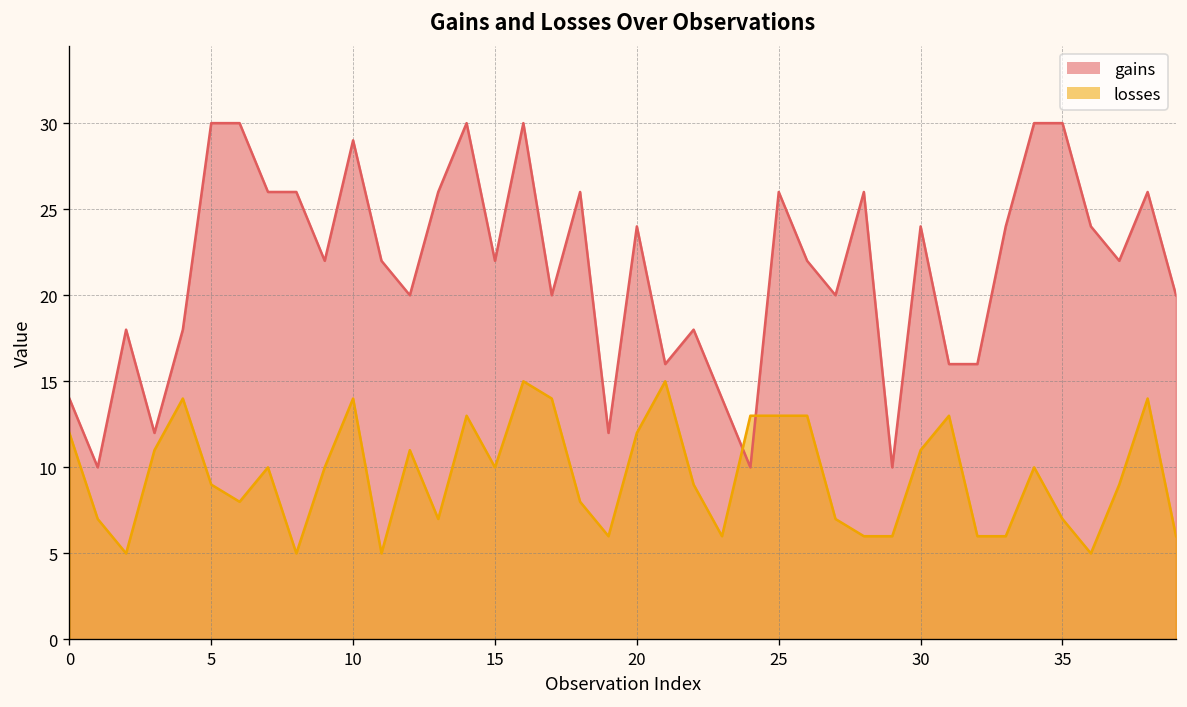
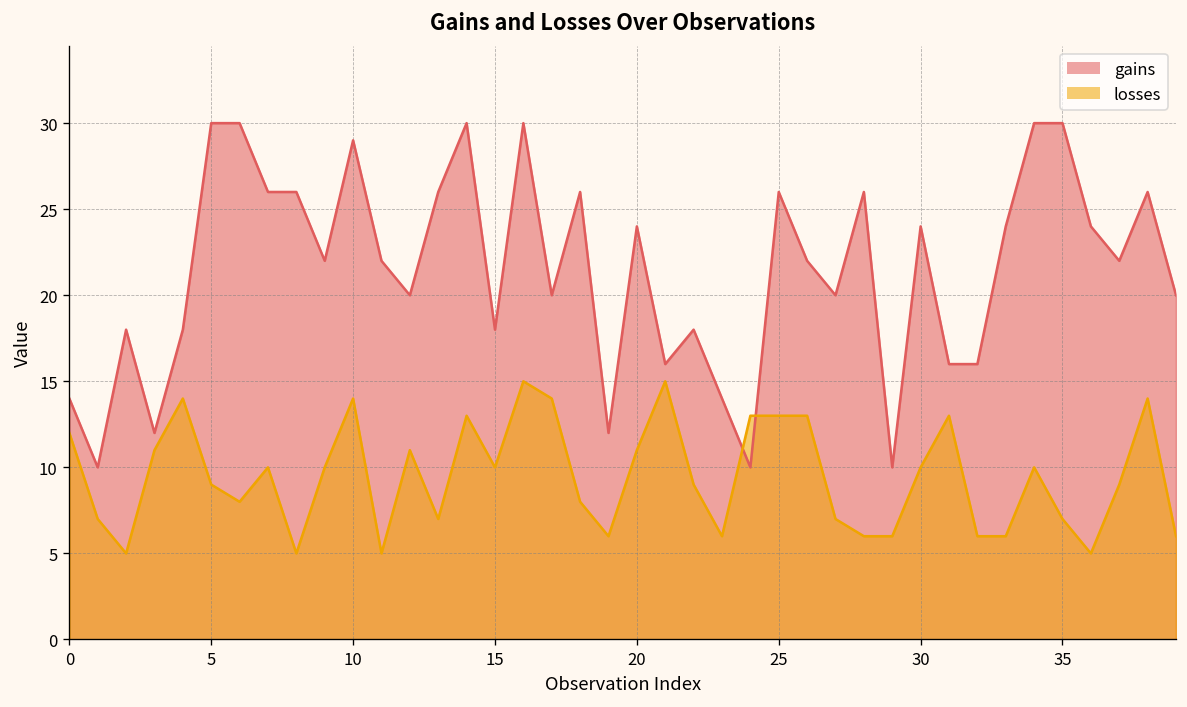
  {
    "gains": {
      "0": 14,
      "5": 30,
      "10": 29,
-     "15": 22,
+     "15": 18,
      "20": 24,
      "25": 26,
      "30": 24,
      "35": 30
    },
    "losses": {
      "0": 12,
      "5": 9,
      "10": 14,
      "15": 10,
-     "20": 12,
+     "20": 11,
      "25": 13,
-     "30": 11,
+     "30": 10,
      "35": 7
    }
  }
